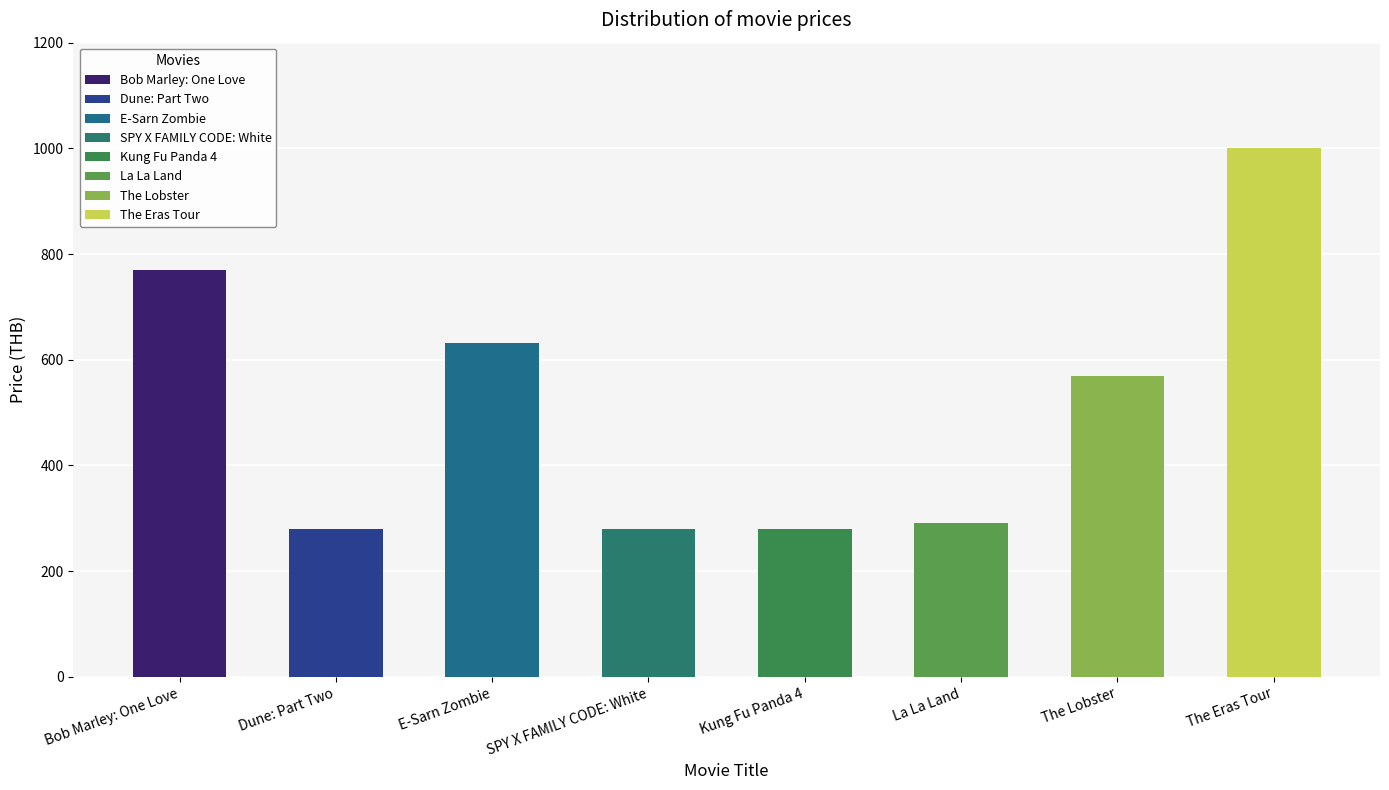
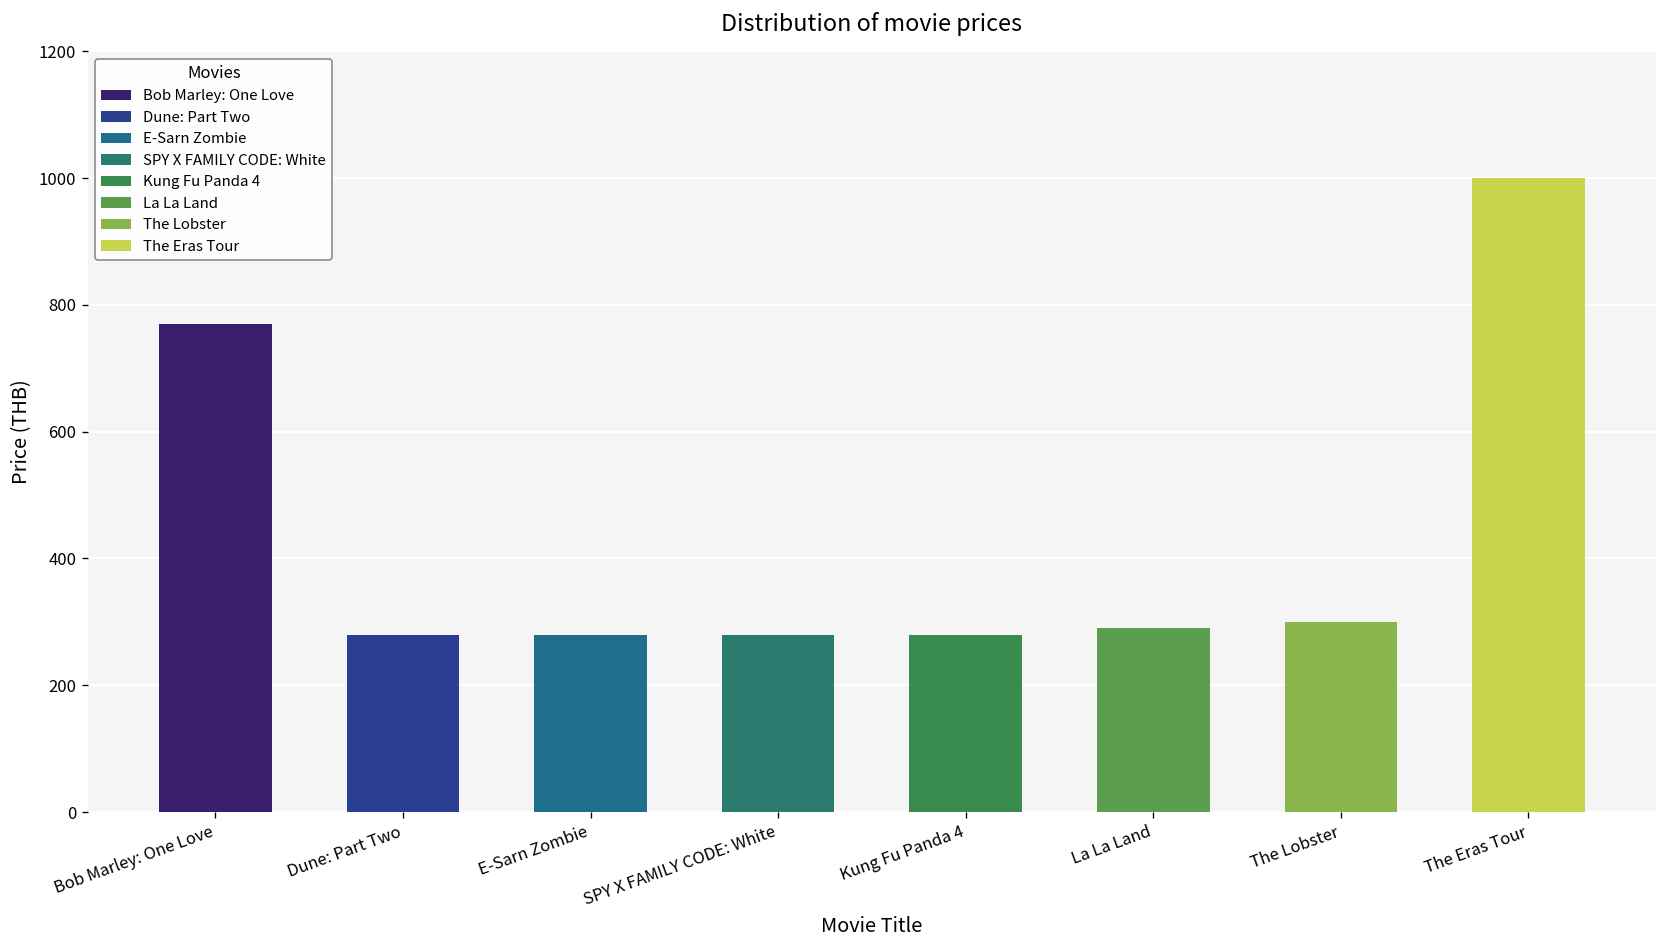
  {
    "Bob Marley: One Love": 770,
    "Dune: Part Two": 280,
-   "E-Sarn Zombie": 630,
+   "E-Sarn Zombie": 280,
    "SPY X FAMILY CODE: White": 280,
    "Kung Fu Panda 4": 280,
    "La La Land": 290,
-   "The Lobster": 570,
+   "The Lobster": 300,
    "The Eras Tour": 1000
  }
